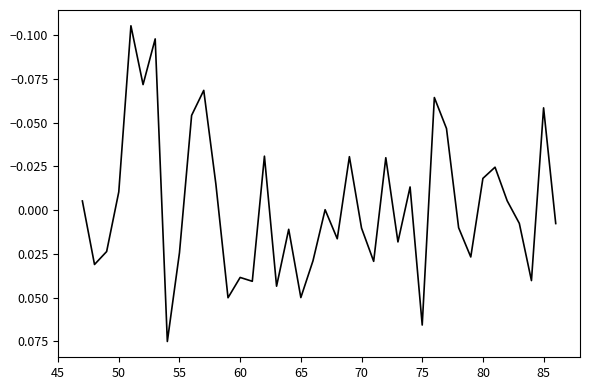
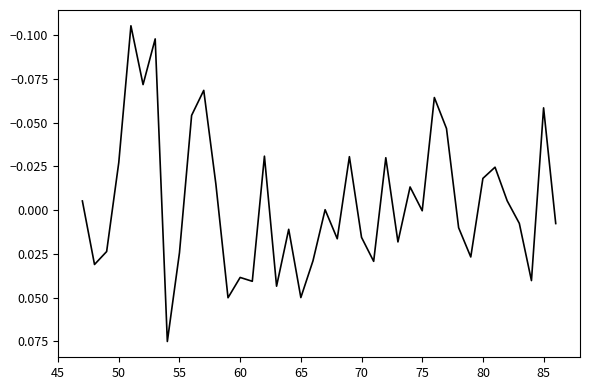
  {
-   "50": -0.010,
+   "50": -0.027,
    "55": 0.024,
    "60": 0.039,
    "65": 0.050,
-   "70": 0.010,
-   "75": 0.066,
+   "70": 0.016,
+   "75": 0.000,
    "80": -0.018,
    "85": -0.058
  }
